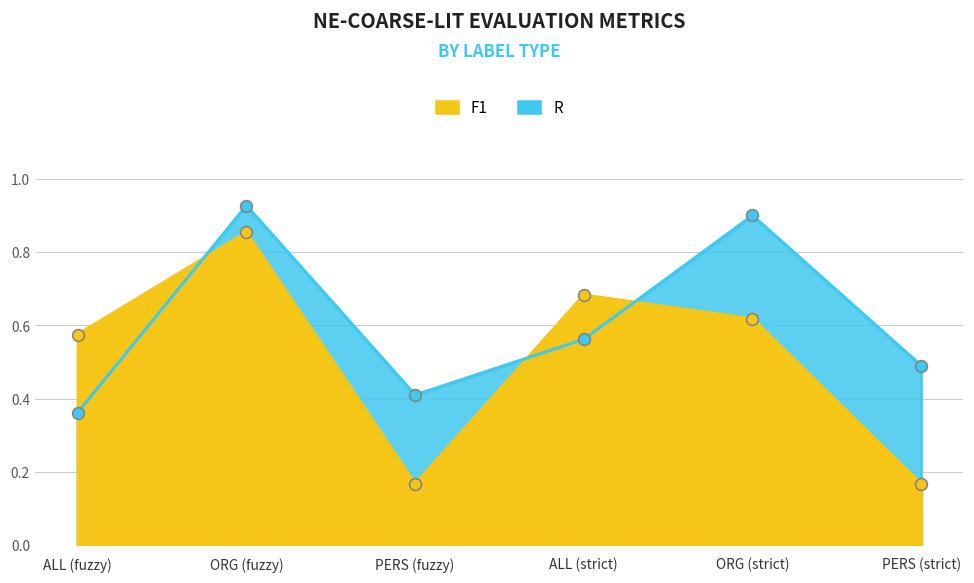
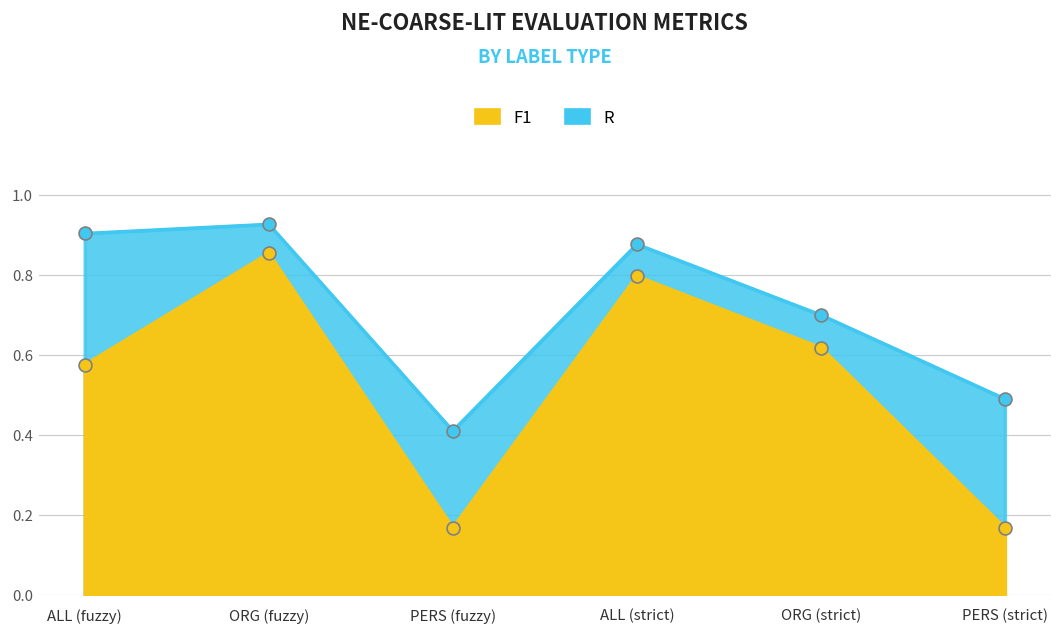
  {
    "F1": {
      "ALL (fuzzy)": 0.58,
      "ORG (fuzzy)": 0.85,
      "PERS (fuzzy)": 0.17,
-     "ALL (strict)": 0.68,
+     "ALL (strict)": 0.80,
      "ORG (strict)": 0.62,
      "PERS (strict)": 0.17
    },
    "R": {
-     "ALL (fuzzy)": 0.36,
+     "ALL (fuzzy)": 0.90,
      "ORG (fuzzy)": 0.93,
      "PERS (fuzzy)": 0.41,
-     "ALL (strict)": 0.56,
-     "ORG (strict)": 0.9,
+     "ALL (strict)": 0.88,
+     "ORG (strict)": 0.7,
      "PERS (strict)": 0.49
    }
  }
